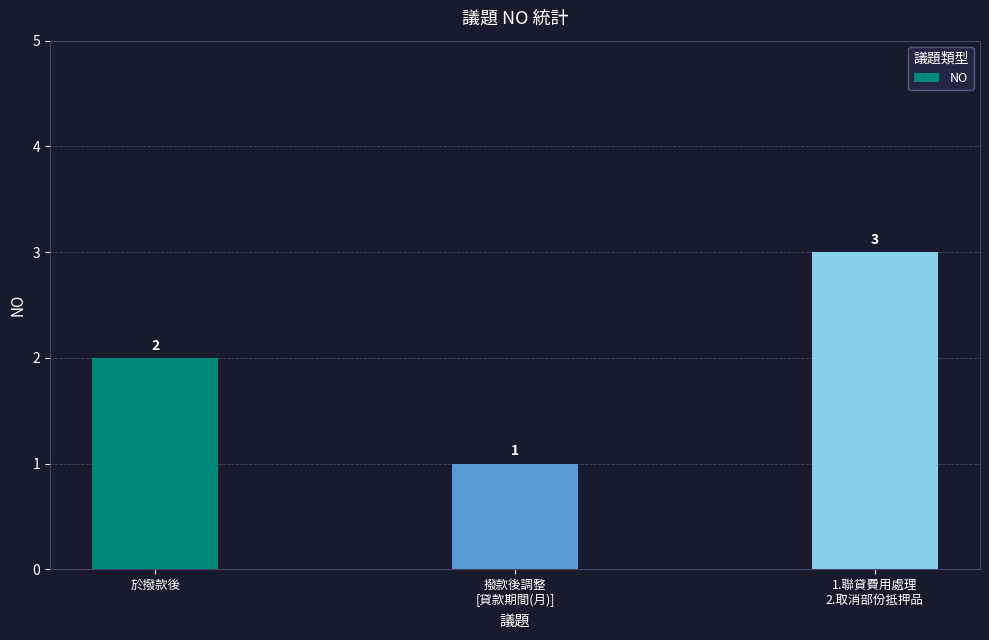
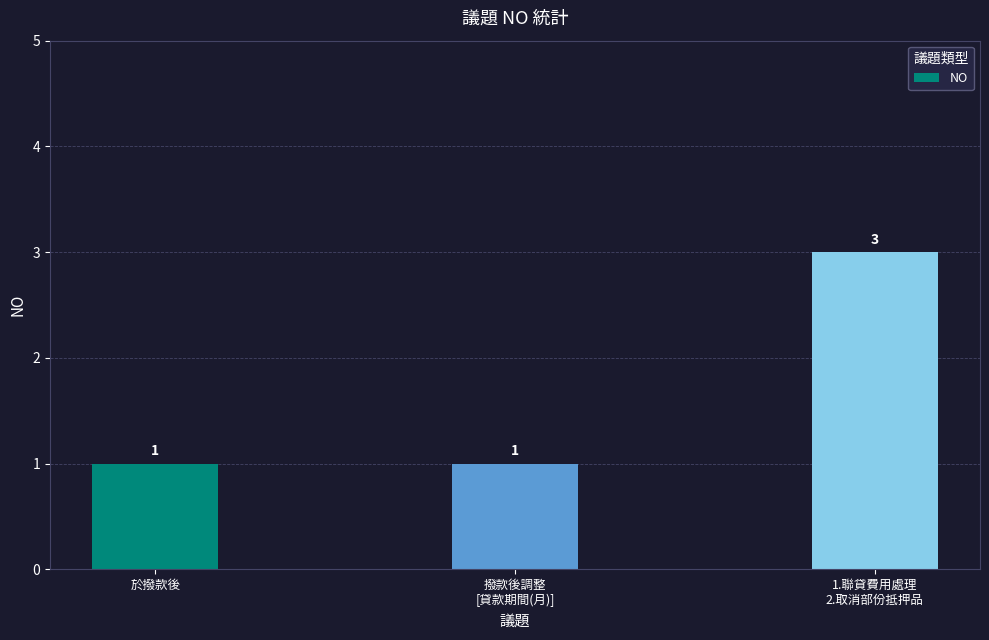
  {
-   "於撥款後": 2,
+   "於撥款後": 1,
    "撥款後調整 [貸款期間(月)]": 1,
    "1.聯貸費用處理 2.取消部份抵押品": 3
  }
